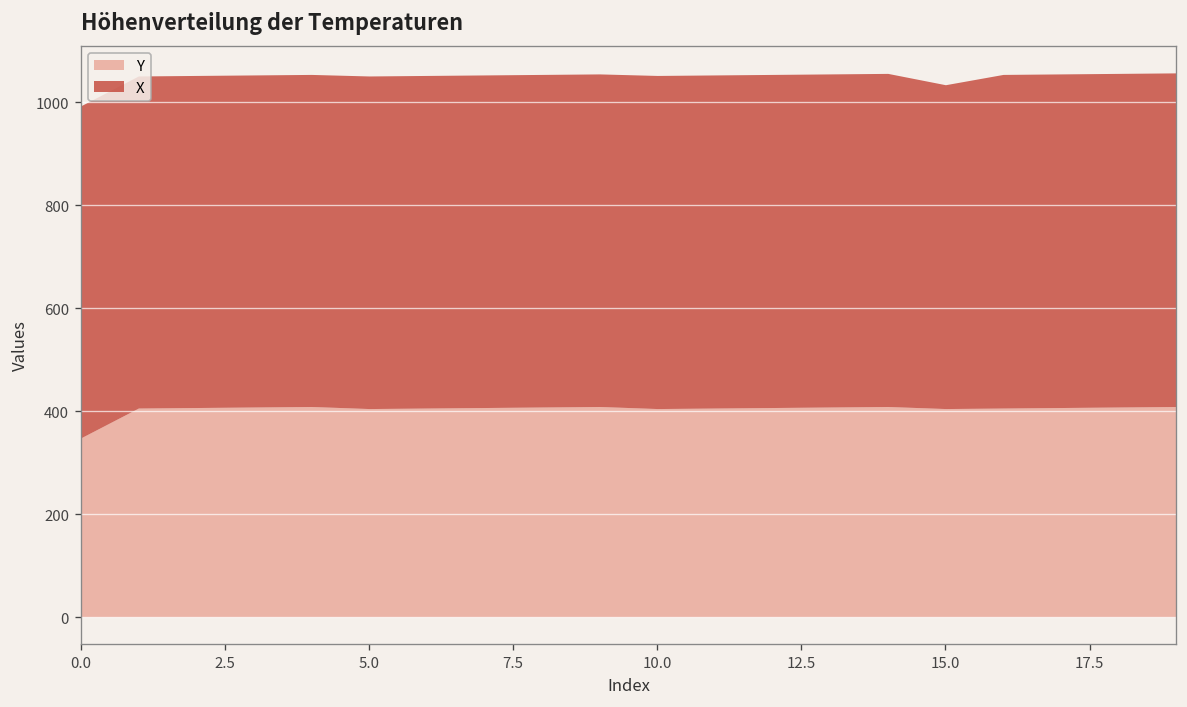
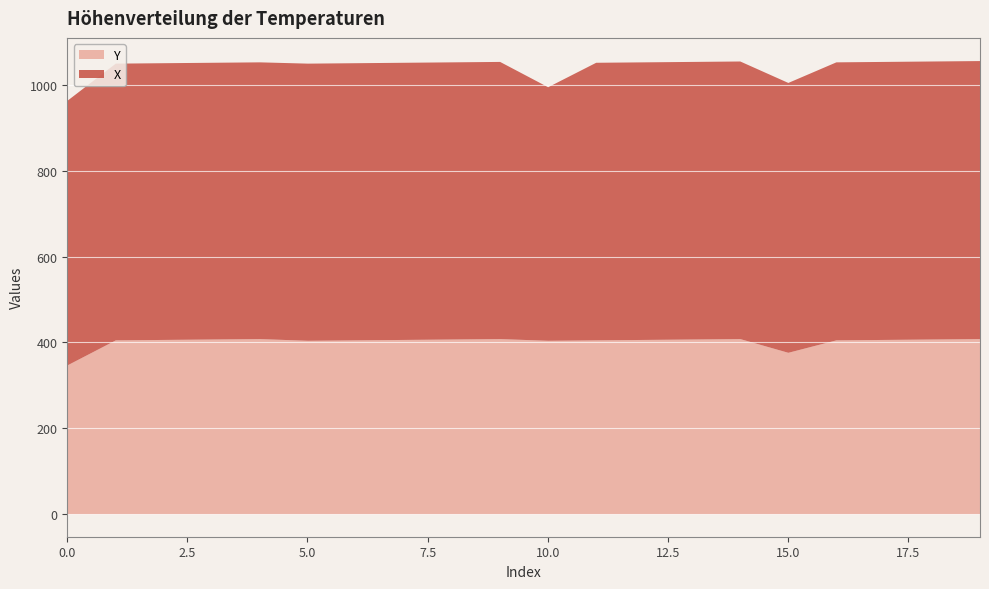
  {
    "Y": {
      "0.0": 350,
      "5.0": 410,
      "10.0": 410,
-     "15.0": 410
+     "15.0": 380
    },
    "X": {
-     "0.0": 650,
+     "0.0": 620,
      "5.0": 650,
-     "10.0": 650,
+     "10.0": 590,
      "15.0": 630
    }
  }
